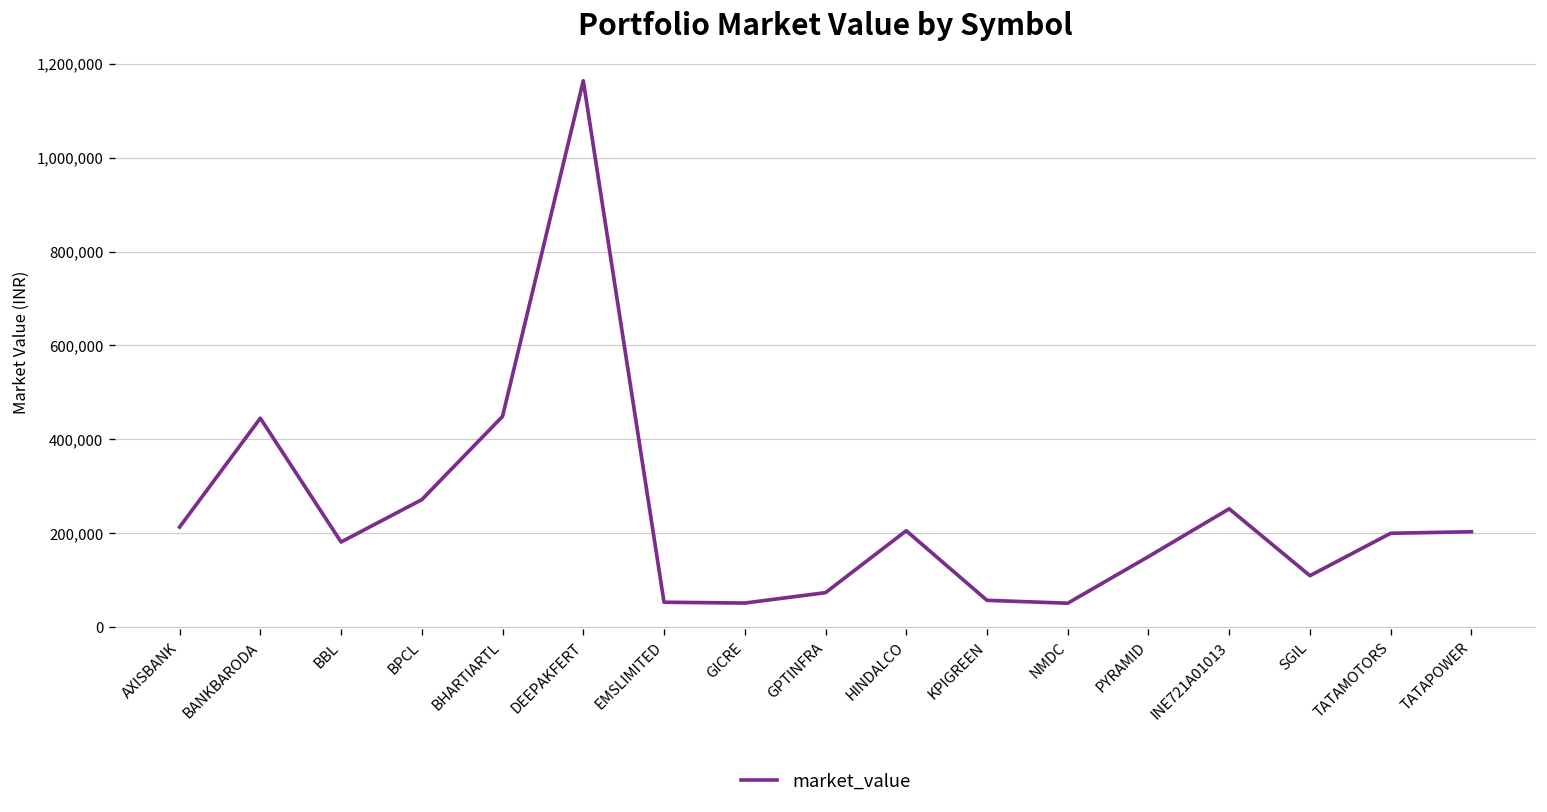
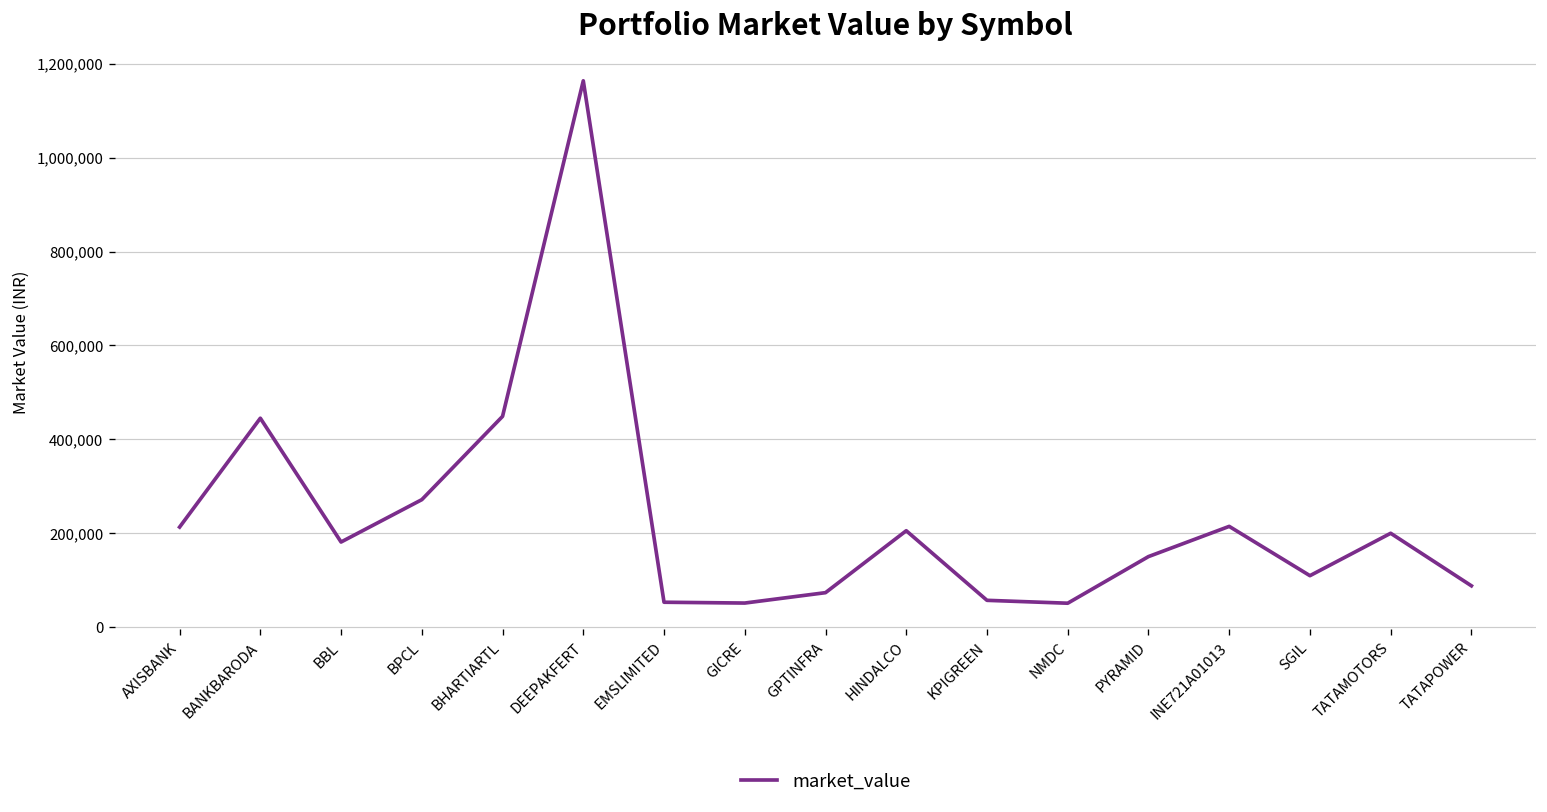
  {
    "AXISBANK": "210,000",
    "BANKBARODA": "440,000",
    "BBL": "180,000",
    "BPCL": "270,000",
    "BHARTIARTL": "450,000",
    "DEEPAKFERT": "1,160,000",
    "EMSLIMITED": "50,000",
    "GICRE": "50,000",
    "GPTINFRA": "70,000",
    "HINDALCO": "210,000",
    "KPIGREEN": "60,000",
    "NMDC": "50,000",
    "PYRAMID": "150,000",
-   "INE721A01013": "250,000",
+   "INE721A01013": "210,000",
    "SGIL": "110,000",
    "TATAMOTORS": "200,000",
-   "TATAPOWER": "200,000"
+   "TATAPOWER": "90,000"
  }
